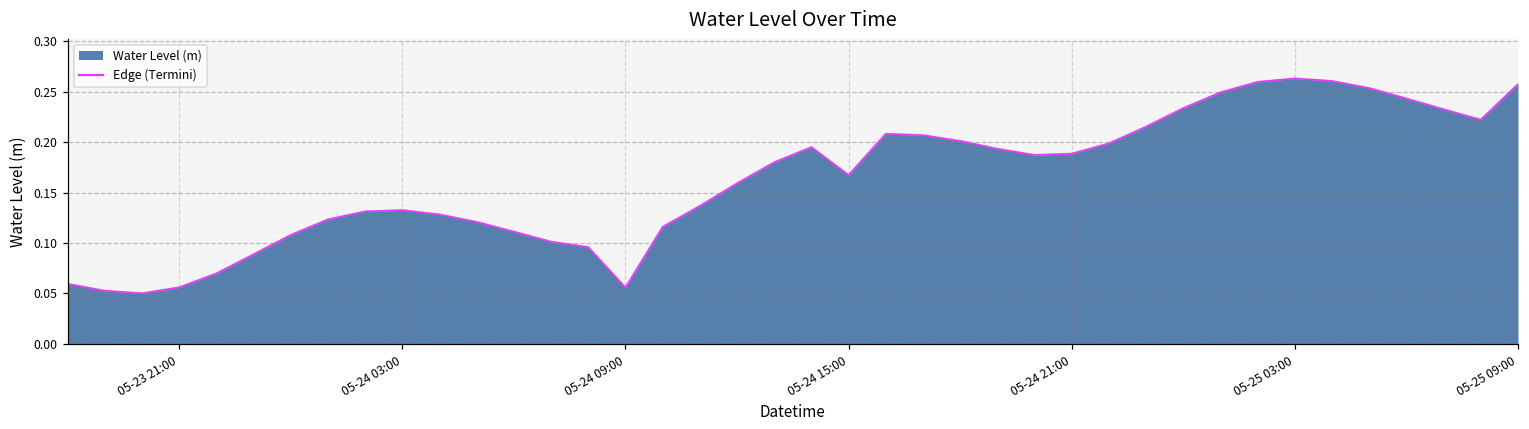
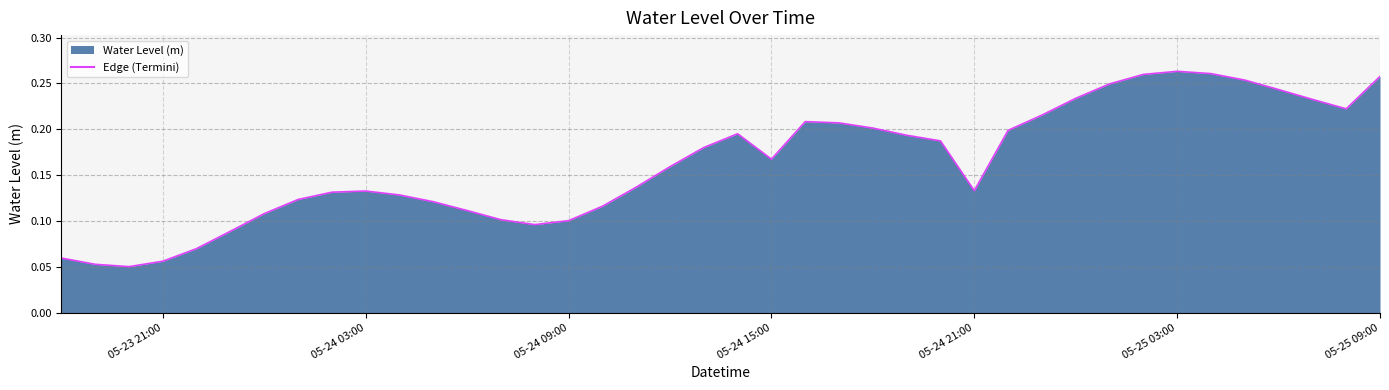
  {
    "05-23 21:00": 0.06,
    "05-24 03:00": 0.13,
-   "05-24 09:00": 0.06,
+   "05-24 09:00": 0.10,
    "05-24 15:00": 0.17,
-   "05-24 21:00": 0.19,
+   "05-24 21:00": 0.13,
    "05-25 03:00": 0.26,
    "05-25 09:00": 0.26
  }
